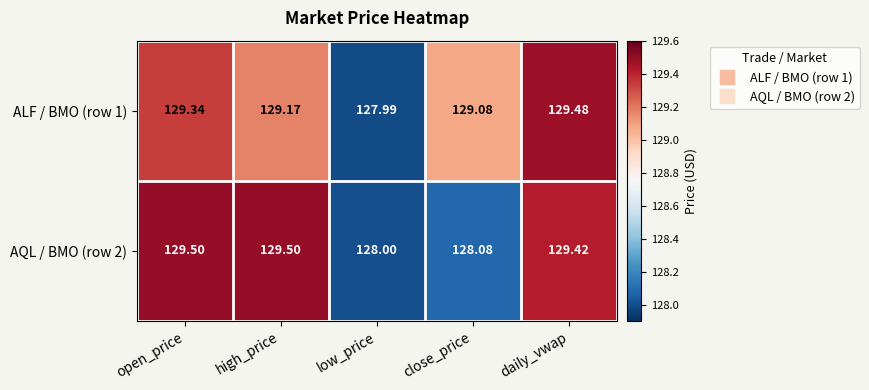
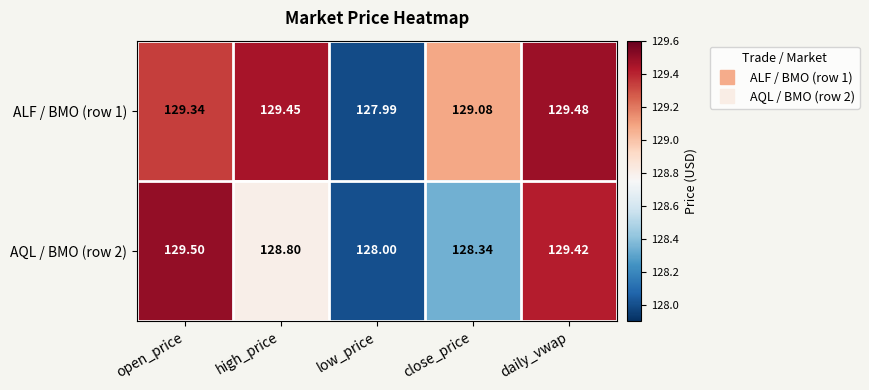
  {
    "ALF / BMO (row 1)": {
      "open_price": 129.34,
-     "high_price": 129.17,
+     "high_price": 129.45,
      "low_price": 127.99,
      "close_price": 129.08,
      "daily_vwap": 129.48
    },
    "AQL / BMO (row 2)": {
      "open_price": 129.50,
-     "high_price": 129.50,
+     "high_price": 128.80,
      "low_price": 128.00,
-     "close_price": 128.08,
+     "close_price": 128.34,
      "daily_vwap": 129.42
    }
  }
